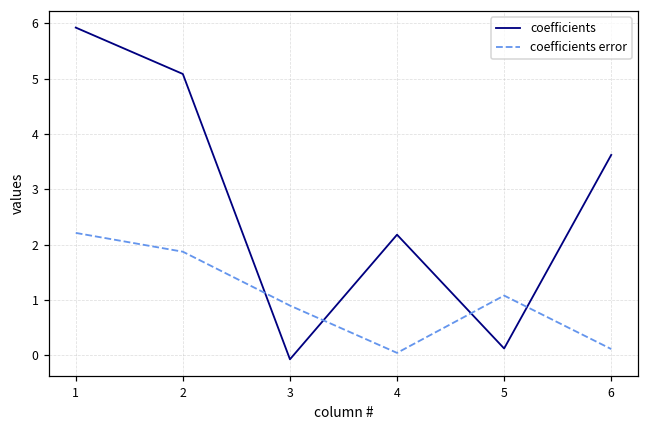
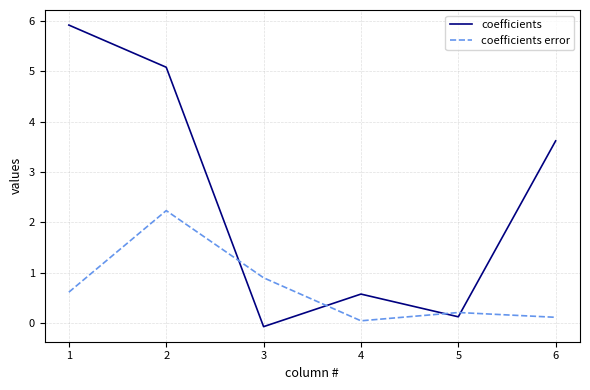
  {
    "coefficients": {
      "1": 5.9,
      "2": 5.1,
      "3": -0.1,
-     "4": 2.2,
+     "4": 0.6,
      "5": 0.1,
      "6": 3.6
    },
    "coefficients error": {
-     "1": 2.2,
-     "2": 1.9,
+     "1": 0.6,
+     "2": 2.2,
      "3": 0.9,
      "4": 0.0,
-     "5": 1.1,
+     "5": 0.2,
      "6": 0.1
    }
  }
